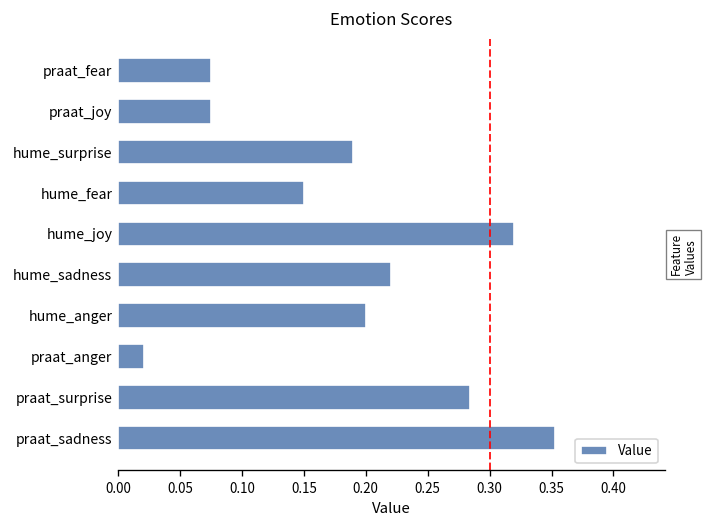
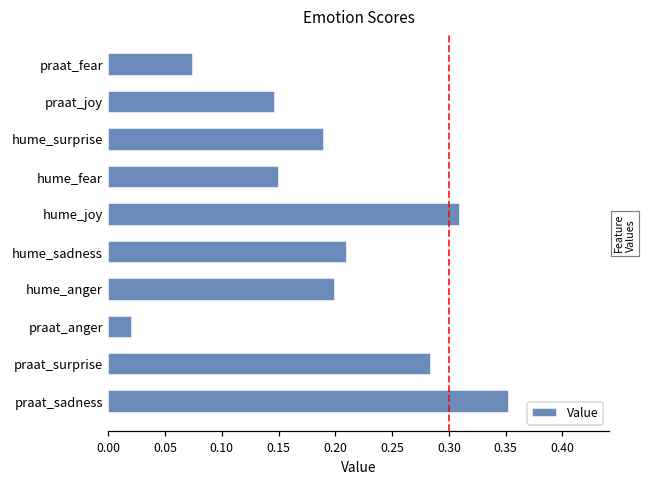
  {
    "praat_fear": 0.075,
-   "praat_joy": 0.075,
+   "praat_joy": 0.147,
    "hume_surprise": 0.190,
    "hume_fear": 0.150,
-   "hume_joy": 0.32,
-   "hume_sadness": 0.22,
+   "hume_joy": 0.31,
+   "hume_sadness": 0.21,
    "hume_anger": 0.200,
    "praat_anger": 0.021,
    "praat_surprise": 0.284,
    "praat_sadness": 0.353
  }
